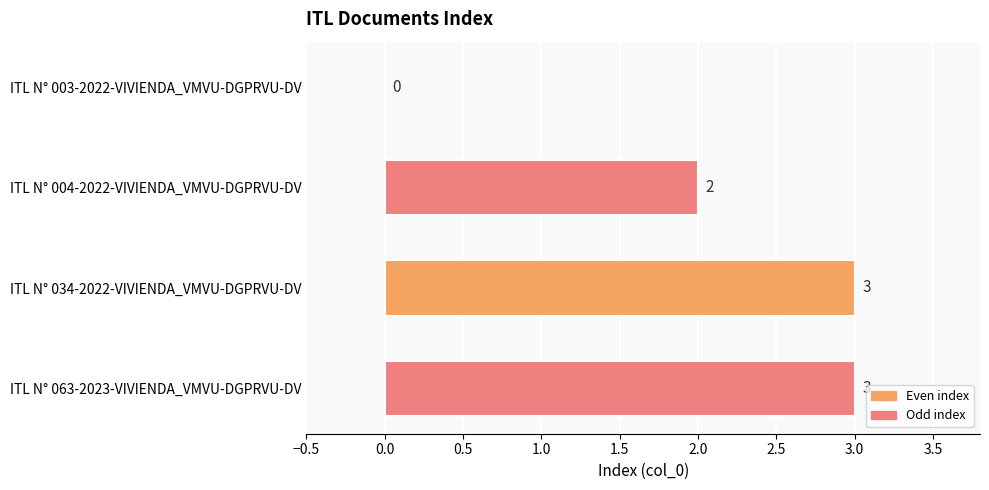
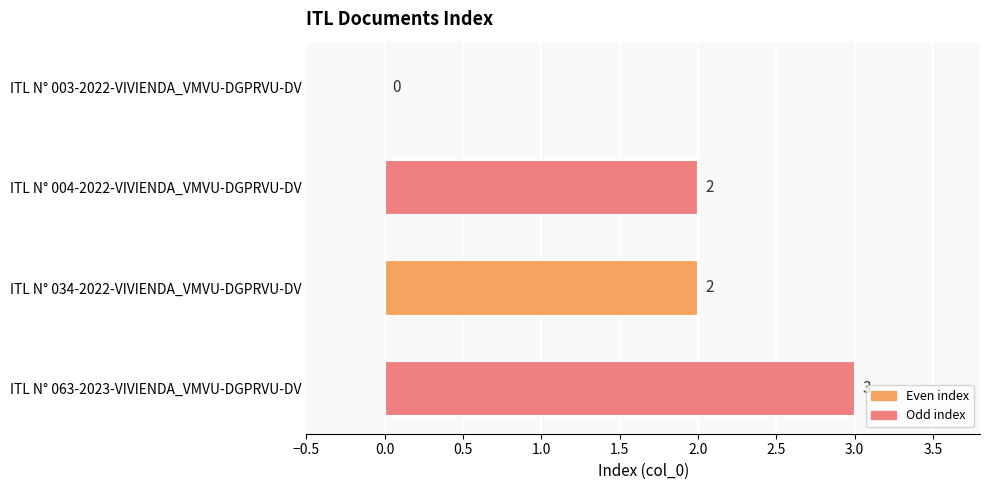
  {
    "ITL N° 003-2022-VIVIENDA_VMVU-DGPRVU-DV": 0,
    "ITL N° 004-2022-VIVIENDA_VMVU-DGPRVU-DV": 2,
-   "ITL N° 034-2022-VIVIENDA_VMVU-DGPRVU-DV": 3
+   "ITL N° 034-2022-VIVIENDA_VMVU-DGPRVU-DV": 2
  }
